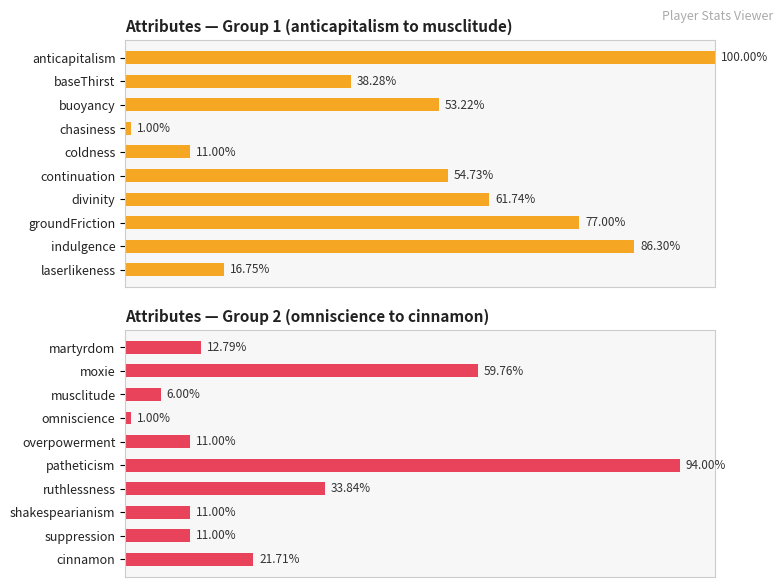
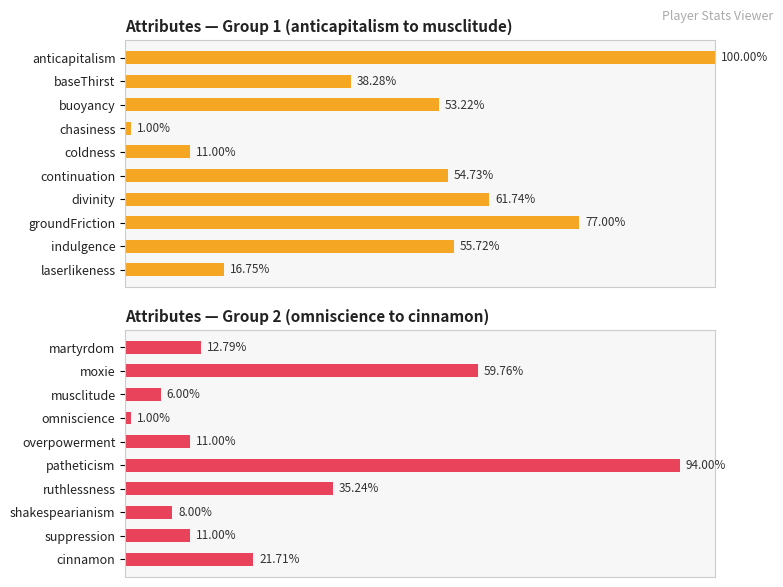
  {
    "Attributes — Group 1 (anticapitalism to musclitude)": {
      "anticapitalism": "100.00%",
      "baseThirst": "38.28%",
      "buoyancy": "53.22%",
      "chasiness": "1.00%",
      "coldness": "11.00%",
      "continuation": "54.73%",
      "divinity": "61.74%",
      "groundFriction": "77.00%",
-     "indulgence": "86.30%",
+     "indulgence": "55.72%",
      "laserlikeness": "16.75%"
    },
    "Attributes — Group 2 (omniscience to cinnamon)": {
      "martyrdom": "12.79%",
      "moxie": "59.76%",
      "musclitude": "6.00%",
      "omniscience": "1.00%",
      "overpowerment": "11.00%",
      "patheticism": "94.00%",
-     "ruthlessness": "33.84%",
-     "shakespearianism": "11.00%",
+     "ruthlessness": "35.24%",
+     "shakespearianism": "8.00%",
      "suppression": "11.00%",
      "cinnamon": "21.71%"
    }
  }
